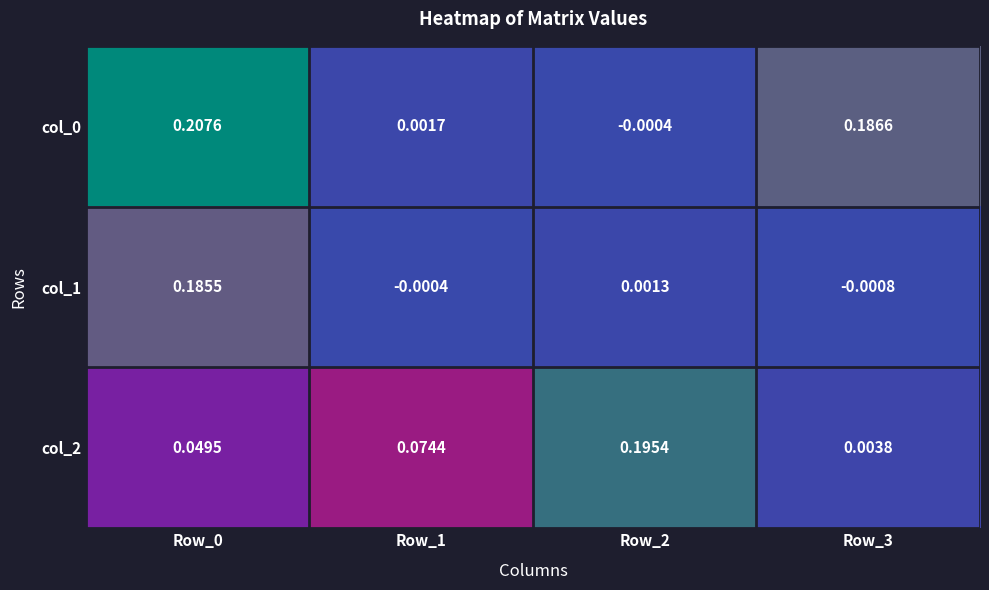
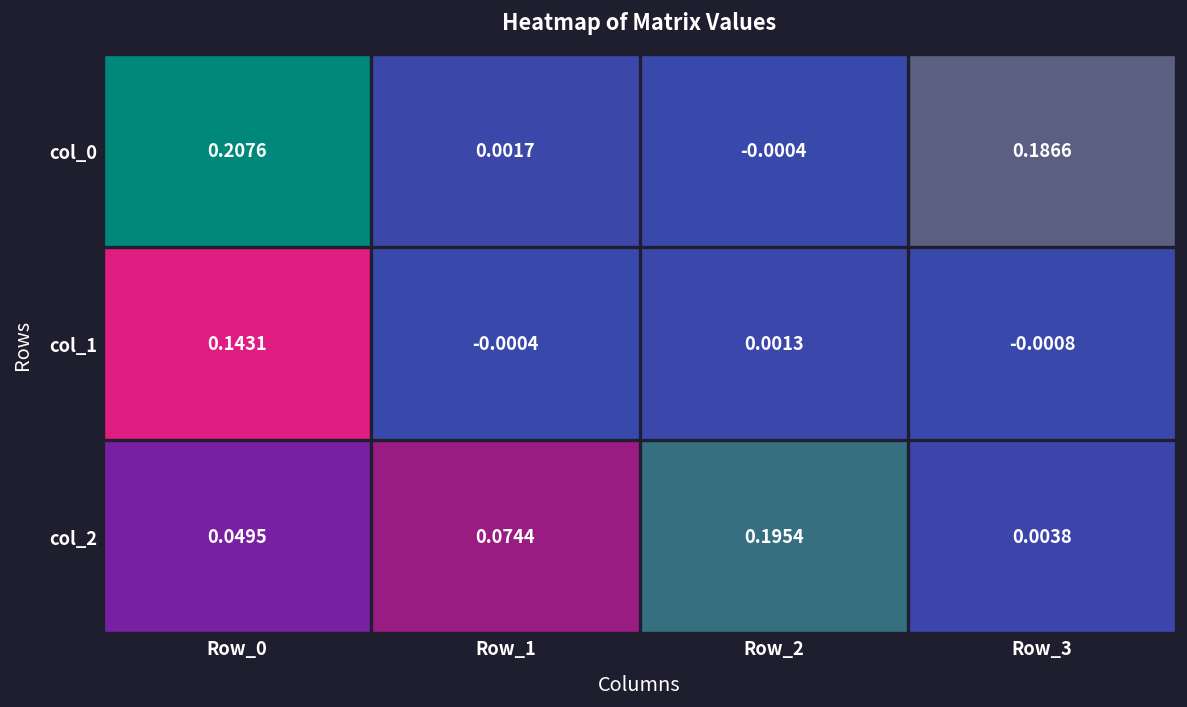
  {
    "col_0": {
      "Row_0": 0.2076,
      "Row_1": 0.0017,
      "Row_2": -0.0004,
      "Row_3": 0.1866
    },
    "col_1": {
-     "Row_0": 0.1855,
+     "Row_0": 0.1431,
      "Row_1": -0.0004,
      "Row_2": 0.0013,
      "Row_3": -0.0008
    },
    "col_2": {
      "Row_0": 0.0495,
      "Row_1": 0.0744,
      "Row_2": 0.1954,
      "Row_3": 0.0038
    }
  }
